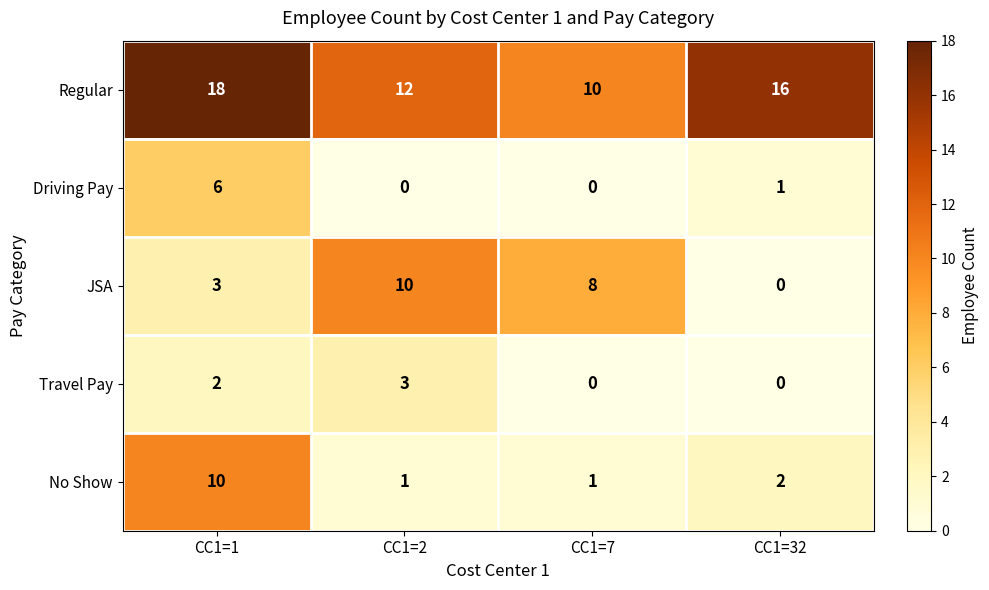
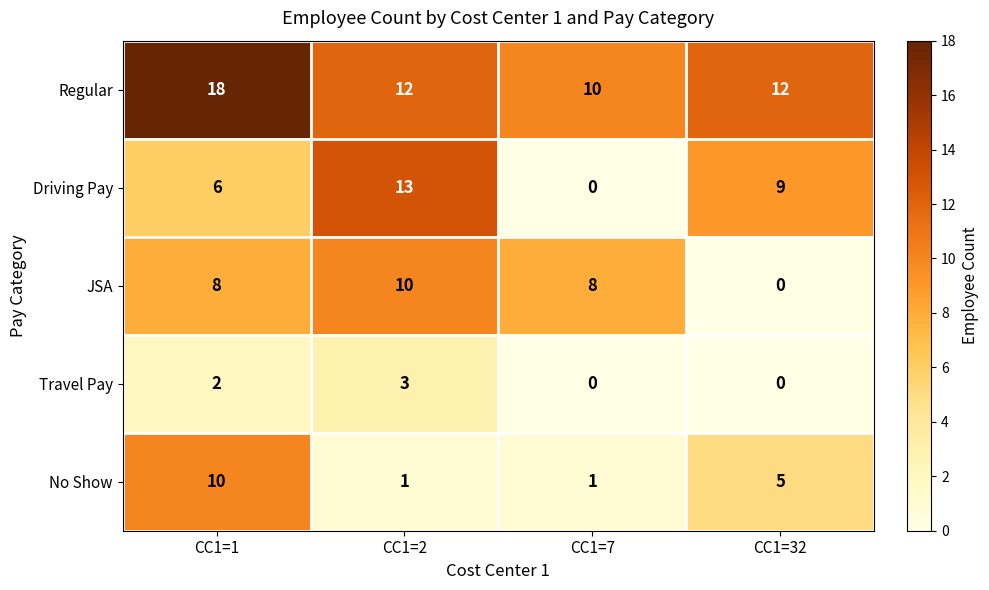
  {
    "Regular": {
      "CC1=1": 18,
      "CC1=2": 12,
      "CC1=7": 10,
-     "CC1=32": 16
+     "CC1=32": 12
    },
    "Driving Pay": {
      "CC1=1": 6,
-     "CC1=2": 0,
+     "CC1=2": 13,
      "CC1=7": 0,
-     "CC1=32": 1
+     "CC1=32": 9
    },
    "JSA": {
-     "CC1=1": 3,
+     "CC1=1": 8,
      "CC1=2": 10,
      "CC1=7": 8,
      "CC1=32": 0
    },
    "Travel Pay": {
      "CC1=1": 2,
      "CC1=2": 3,
      "CC1=7": 0,
      "CC1=32": 0
    },
    "No Show": {
      "CC1=1": 10,
      "CC1=2": 1,
      "CC1=7": 1,
-     "CC1=32": 2
+     "CC1=32": 5
    }
  }
